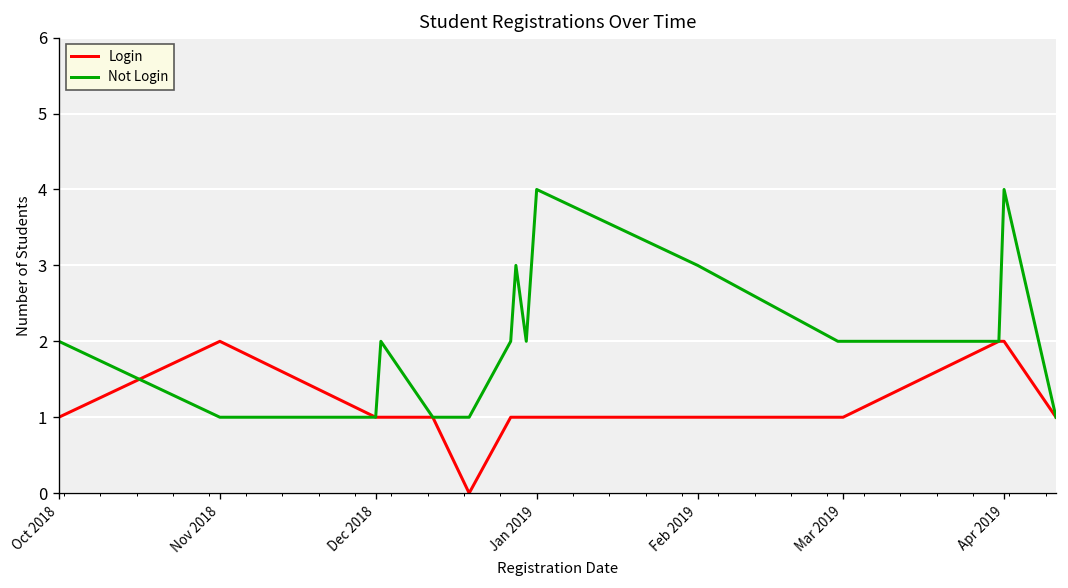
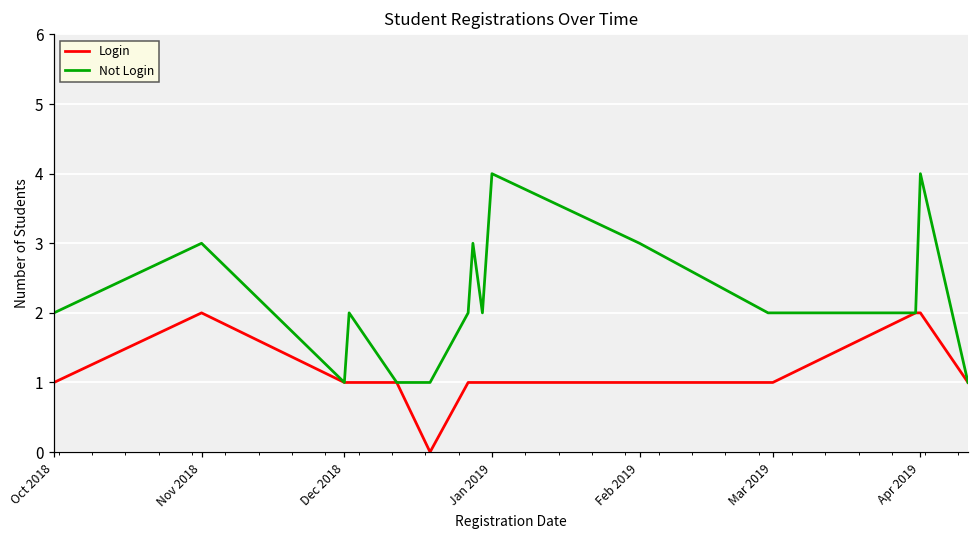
  {
    "Login": {
      "Oct 2018": 1,
      "Nov 2018": 2,
      "Jan 2019": 1,
      "Feb 2019": 1,
      "Mar 2019": 1,
      "Apr 2019": 2
    },
    "Not Login": {
      "Oct 2018": 2,
-     "Nov 2018": 1,
+     "Nov 2018": 3,
      "Jan 2019": 4,
      "Feb 2019": 3,
      "Mar 2019": 2,
      "Apr 2019": 4
    }
  }
